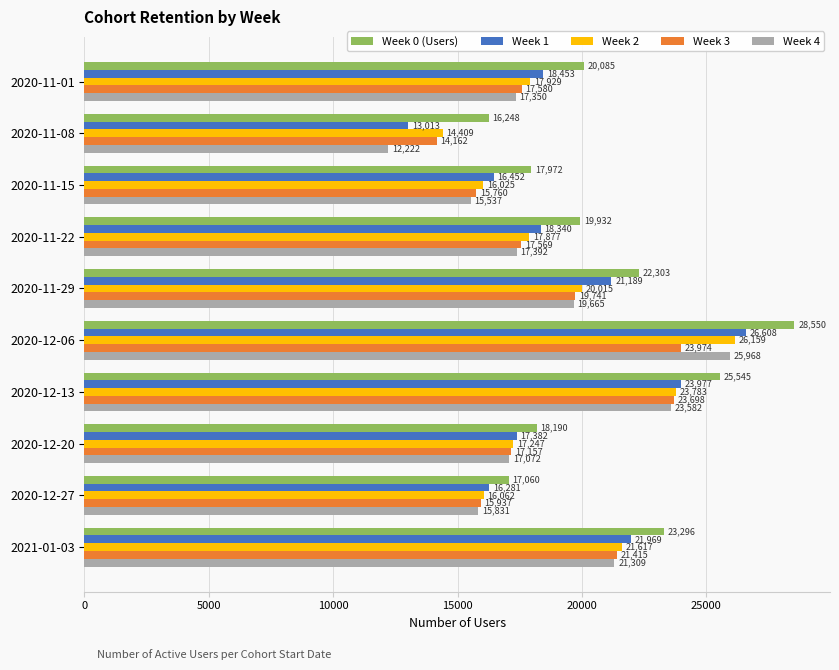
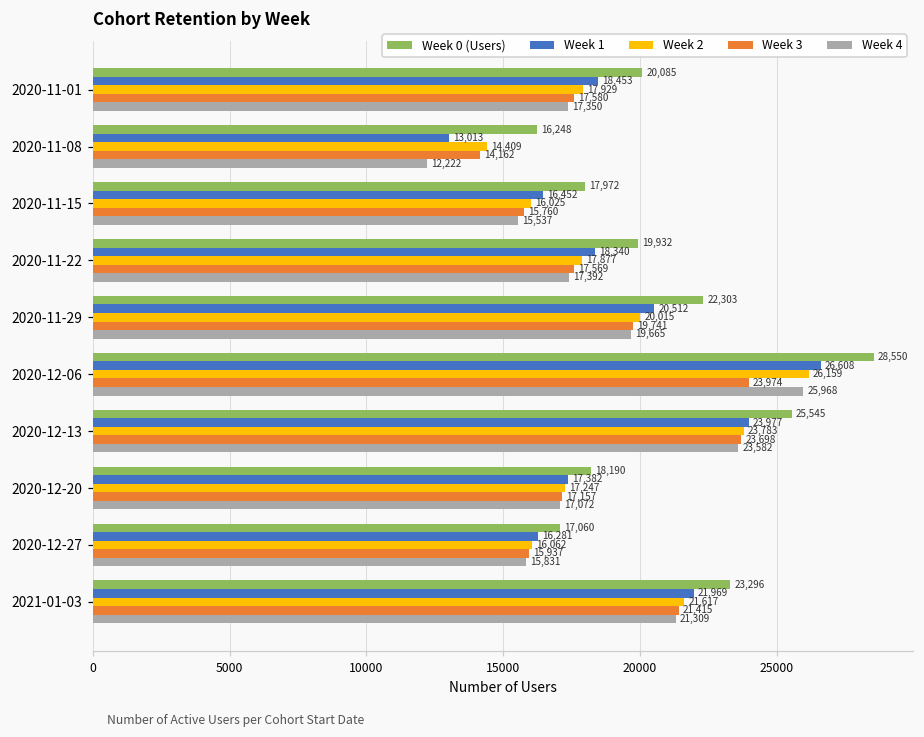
  {
    "Week 0 (Users)": {
      "2020-11-01": "20,085",
      "2020-11-08": "16,248",
      "2020-11-15": "17,972",
      "2020-11-22": "19,932",
      "2020-11-29": "22,303",
      "2020-12-06": "28,550",
      "2020-12-13": "25,545",
      "2020-12-20": "18,190",
      "2020-12-27": "17,060",
      "2021-01-03": "23,296"
    },
    "Week 1": {
      "2020-11-01": "18,453",
      "2020-11-08": "13,013",
      "2020-11-15": "16,452",
      "2020-11-22": "18,340",
-     "2020-11-29": "21,189",
+     "2020-11-29": "20,512",
      "2020-12-06": "26,608",
      "2020-12-13": "23,977",
      "2020-12-20": "17,382",
      "2020-12-27": "16,281",
      "2021-01-03": "21,969"
    },
    "Week 2": {
      "2020-11-01": "17,929",
      "2020-11-08": "14,409",
      "2020-11-15": "16,025",
      "2020-11-22": "17,877",
      "2020-11-29": "20,015",
      "2020-12-06": "26,159",
      "2020-12-13": "23,783",
      "2020-12-20": "17,247",
      "2020-12-27": "16,062",
      "2021-01-03": "21,617"
    },
    "Week 3": {
      "2020-11-01": "17,580",
      "2020-11-08": "14,162",
      "2020-11-15": "15,760",
      "2020-11-22": "17,569",
      "2020-11-29": "19,741",
      "2020-12-06": "23,974",
      "2020-12-13": "23,698",
      "2020-12-20": "17,157",
      "2020-12-27": "15,937",
      "2021-01-03": "21,415"
    },
    "Week 4": {
      "2020-11-01": "17,350",
      "2020-11-08": "12,222",
      "2020-11-15": "15,537",
      "2020-11-22": "17,392",
      "2020-11-29": "19,665",
      "2020-12-06": "25,968",
      "2020-12-13": "23,582",
      "2020-12-20": "17,072",
      "2020-12-27": "15,831",
      "2021-01-03": "21,309"
    }
  }
